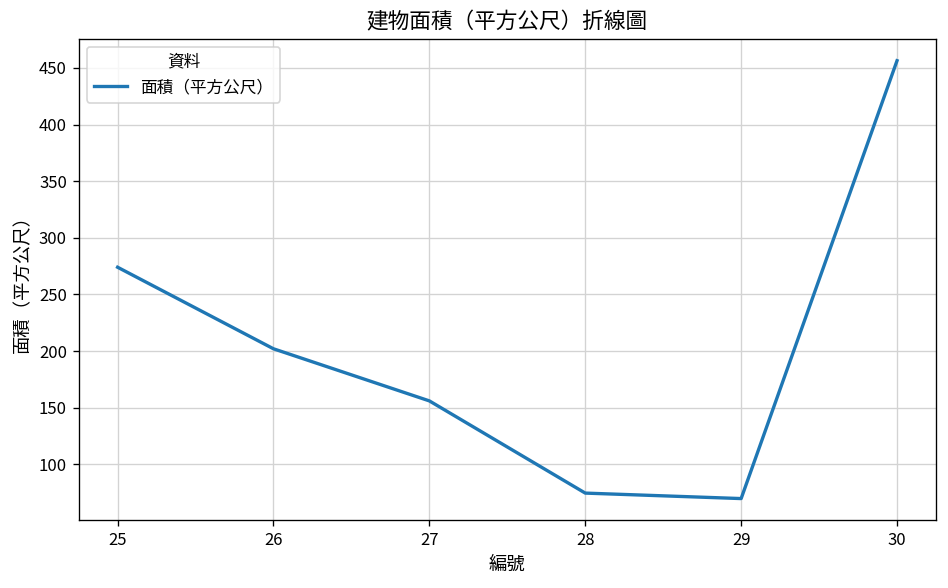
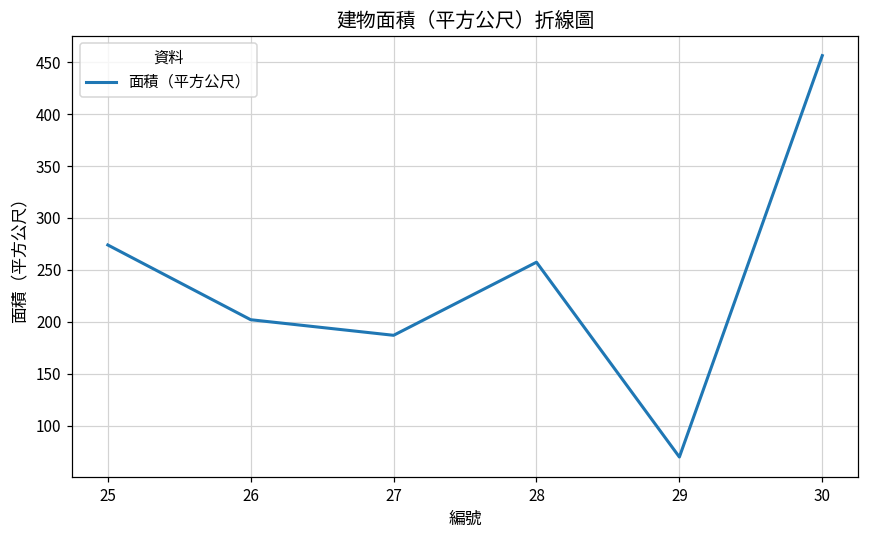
  {
    "25": 270,
    "26": 200,
-   "27": 160,
-   "28": 70,
+   "27": 190,
+   "28": 260,
    "29": 70,
    "30": 460
  }
